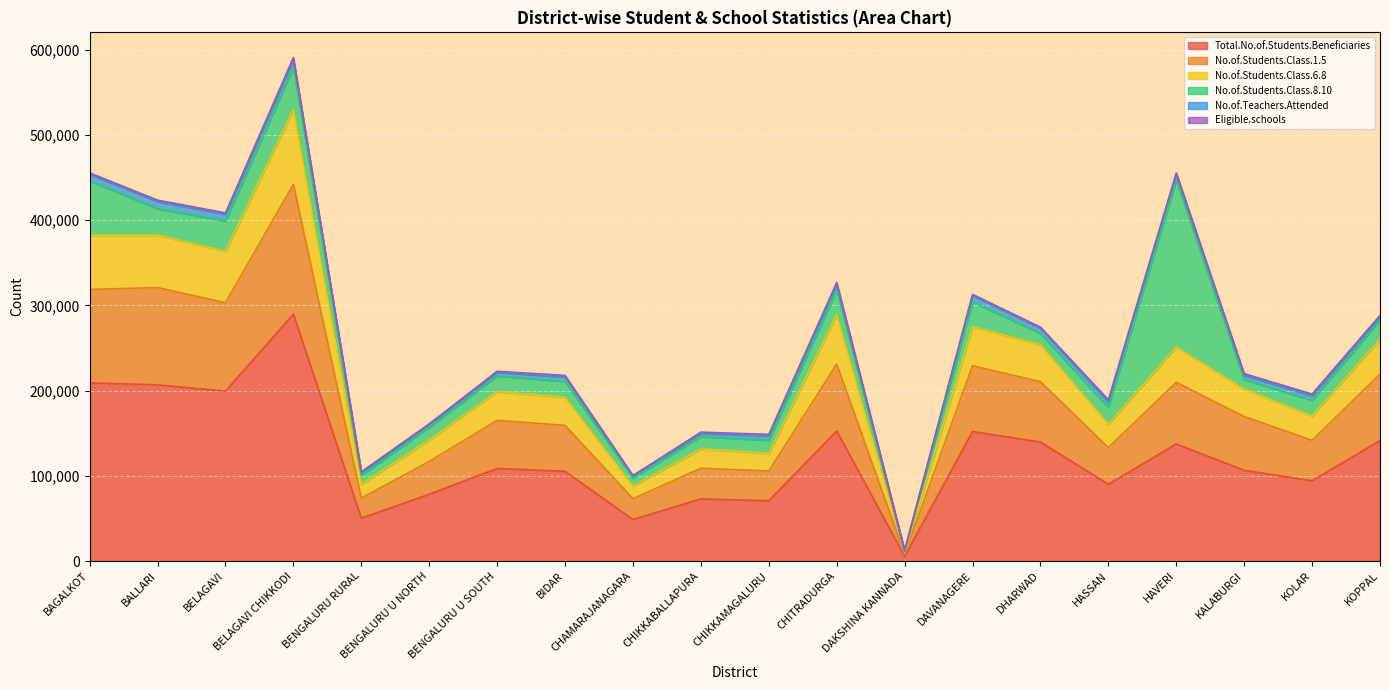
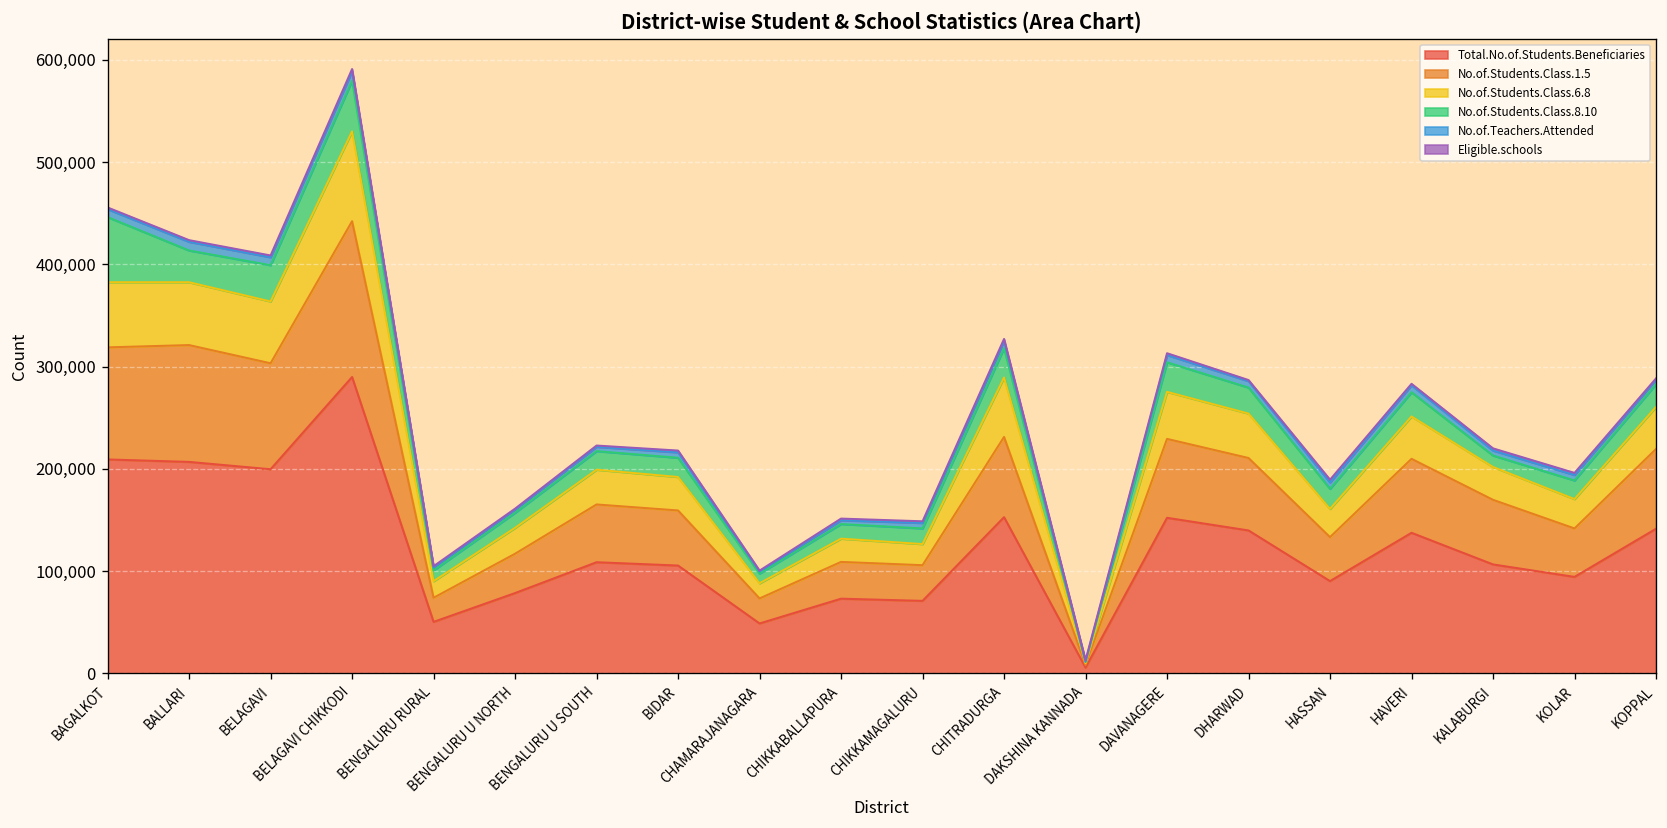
  {
    "No.of.Students.Class.6.8": {
      "BAGALKOT": "60,000",
      "BALLARI": "60,000",
      "BELAGAVI": "60,000",
      "BELAGAVI CHIKKODI": "90,000",
      "BENGALURU RURAL": "20,000",
      "BENGALURU U NORTH": "30,000",
      "BENGALURU U SOUTH": "30,000",
      "BIDAR": "30,000",
      "CHAMARAJANAGARA": "10,000",
      "CHIKKABALLAPURA": "20,000",
      "CHIKKAMAGALURU": "20,000",
      "CHITRADURGA": "60,000",
      "DAVANAGERE": "50,000",
      "DHARWAD": "40,000",
      "HASSAN": "30,000",
      "HAVERI": "40,000",
      "KALABURGI": "30,000",
      "KOLAR": "30,000",
      "KOPPAL": "40,000"
    },
    "No.of.Students.Class.8.10": {
      "BAGALKOT": "60,000",
      "BALLARI": "30,000",
      "BELAGAVI": "40,000",
      "BELAGAVI CHIKKODI": "50,000",
      "BENGALURU U NORTH": "10,000",
      "BENGALURU U SOUTH": "20,000",
      "BIDAR": "20,000",
      "CHIKKABALLAPURA": "10,000",
      "CHIKKAMAGALURU": "20,000",
      "CHITRADURGA": "30,000",
      "DAVANAGERE": "30,000",
-     "DHARWAD": "10,000",
+     "DHARWAD": "30,000",
      "HASSAN": "20,000",
-     "HAVERI": "200,000",
+     "HAVERI": "20,000",
      "KALABURGI": "10,000",
      "KOLAR": "20,000",
      "KOPPAL": "20,000"
    }
  }
